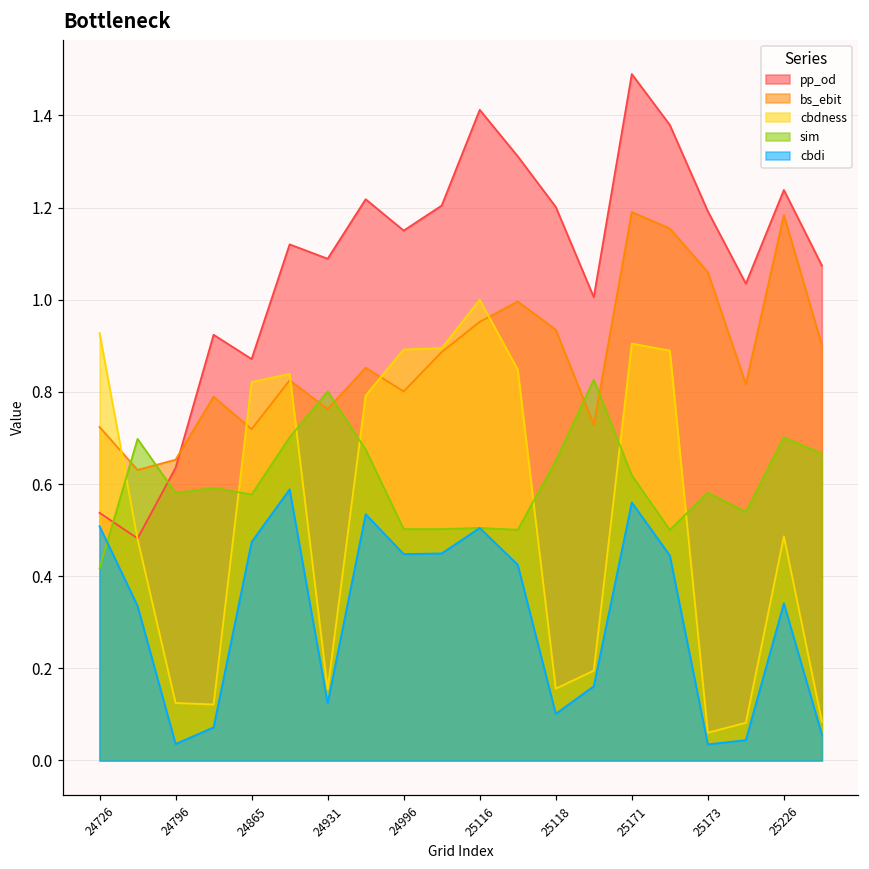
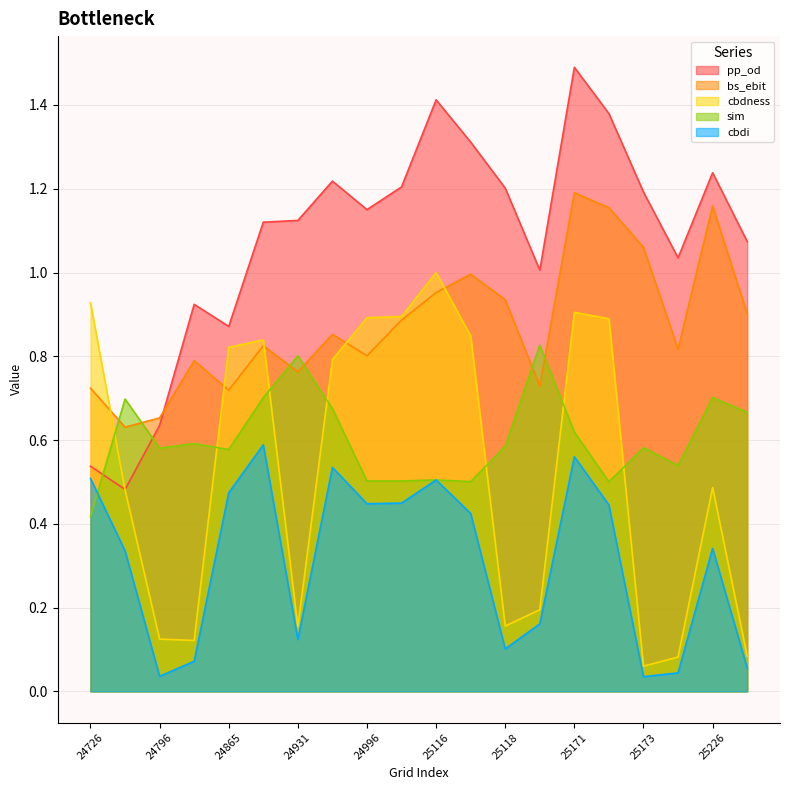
  {
    "pp_od": {
      "24726": 0.54,
      "24796": 0.64,
      "24865": 0.87,
-     "24931": 1.09,
+     "24931": 1.12,
      "24996": 1.15,
      "25116": 1.41,
      "25118": 1.20,
      "25171": 1.49,
      "25173": 1.19,
      "25226": 1.24
    },
    "bs_ebit": {
      "24726": 0.72,
      "24796": 0.65,
      "24865": 0.72,
      "24931": 0.76,
      "24996": 0.80,
      "25116": 0.95,
      "25118": 0.93,
      "25171": 1.19,
      "25173": 1.06,
-     "25226": 1.18
+     "25226": 1.16
    },
    "cbdness": {
      "24726": 0.93,
      "24796": 0.12,
      "24865": 0.82,
      "24931": 0.15,
      "24996": 0.89,
      "25116": 1.00,
      "25118": 0.16,
      "25171": 0.90,
      "25173": 0.06,
      "25226": 0.49
    },
    "sim": {
      "24726": 0.42,
      "24796": 0.58,
      "24865": 0.58,
      "24931": 0.80,
      "24996": 0.50,
-     "25118": 0.65,
+     "25118": 0.59,
      "25171": 0.62,
      "25173": 0.58,
      "25226": 0.70
    },
    "cbdi": {
      "24726": 0.51,
      "24796": 0.04,
      "24865": 0.47,
      "24931": 0.12,
      "24996": 0.45,
      "25118": 0.10,
      "25171": 0.56,
      "25173": 0.04,
      "25226": 0.34
    }
  }
